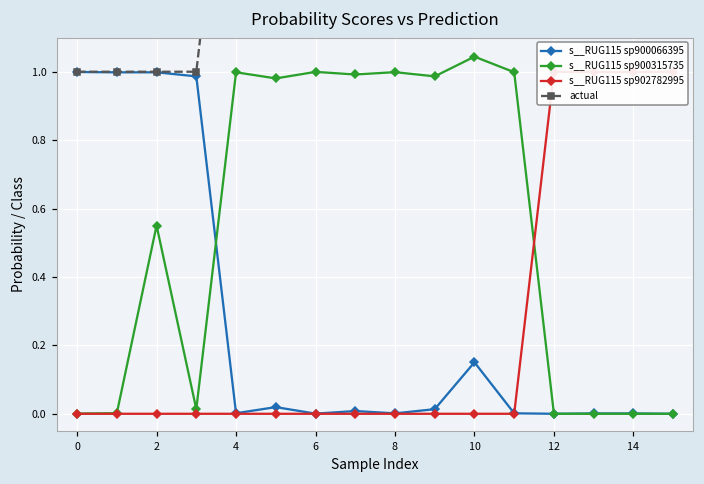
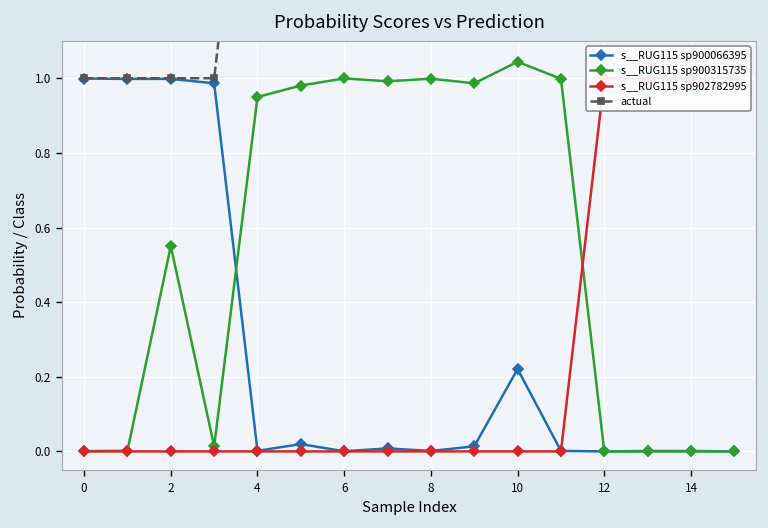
  {
    "s__RUG115 sp900066395": {
-     "10": 0.15
+     "10": 0.22
    },
    "s__RUG115 sp900315735": {
      "2": 0.55,
-     "4": 1.00,
+     "4": 0.95,
      "6": 1.00,
      "8": 1.00,
      "10": 1.04
    },
    "s__RUG115 sp902782995": {
      "2": 0.00,
      "10": 0.00
    }
  }
